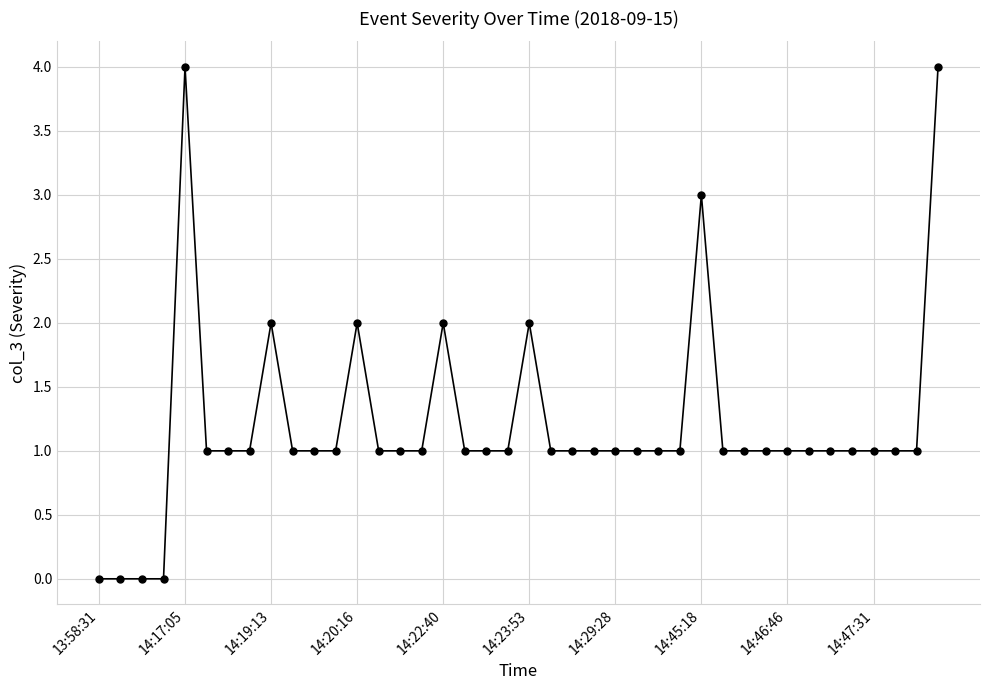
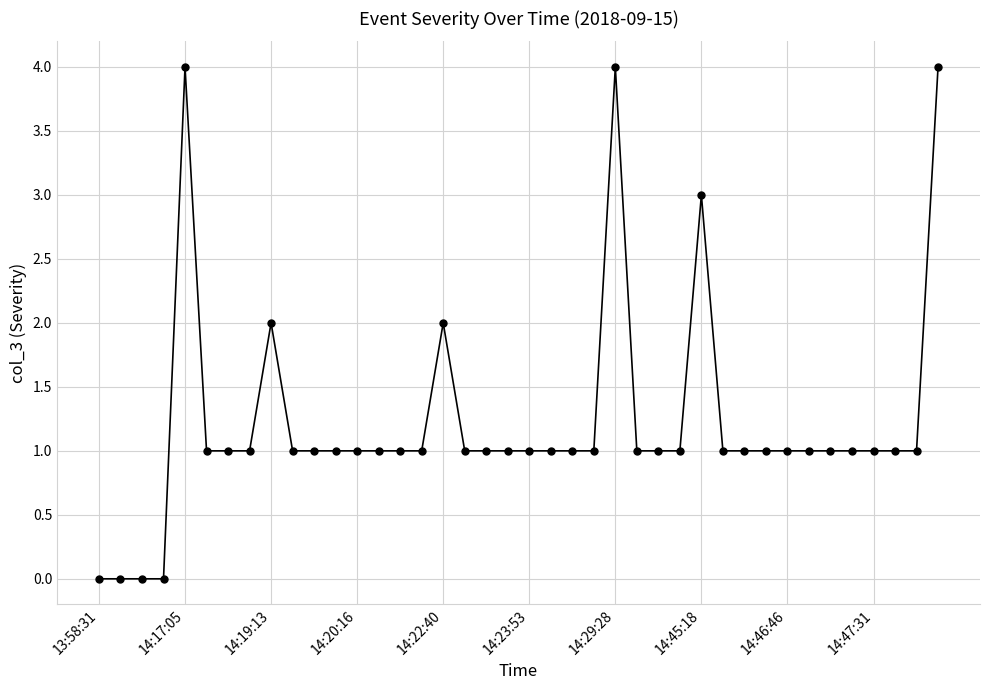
  {
    "13:58:31": 0,
    "14:17:05": 4,
    "14:19:13": 2,
-   "14:20:16": 2,
+   "14:20:16": 1,
    "14:22:40": 2,
-   "14:23:53": 2,
-   "14:29:28": 1,
+   "14:23:53": 1,
+   "14:29:28": 4,
    "14:45:18": 3,
    "14:47:31": 1
  }
